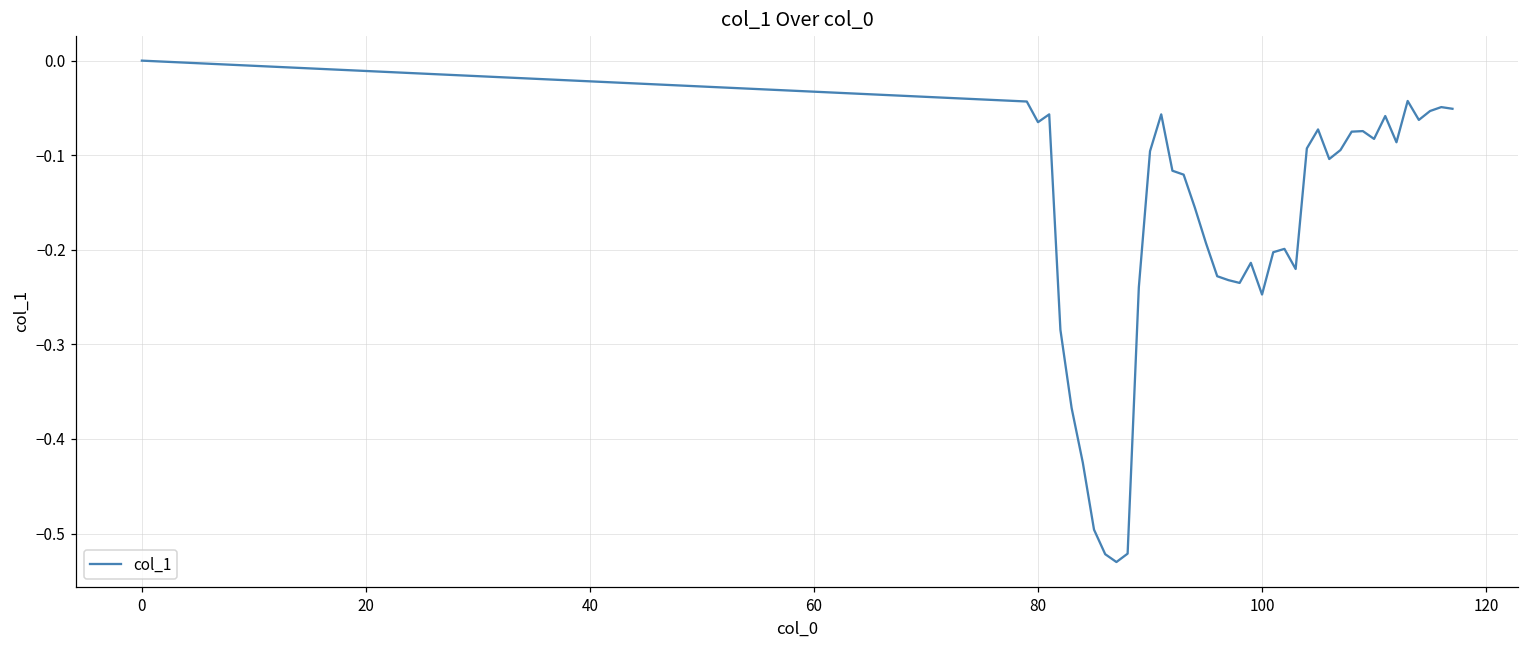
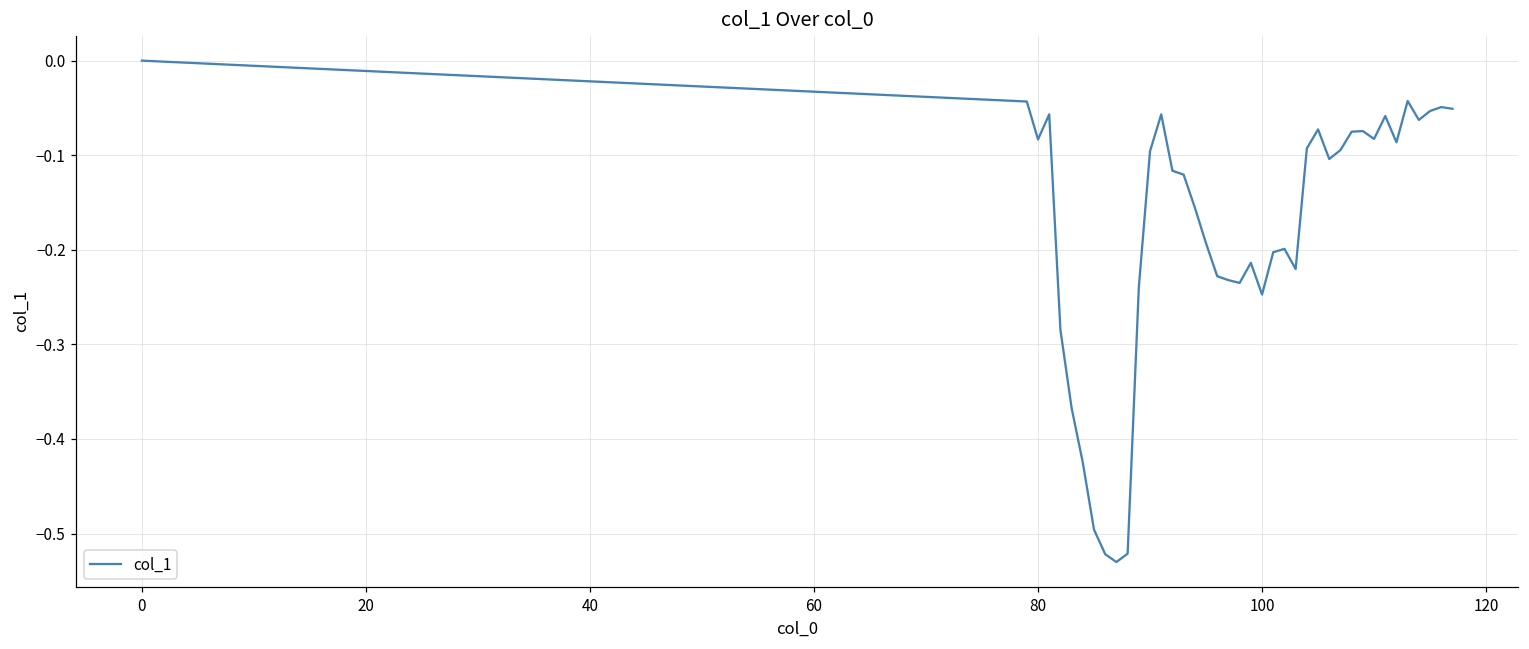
  {
    "0": 0.00,
-   "80": -0.07,
+   "80": -0.08,
    "100": -0.25
  }
